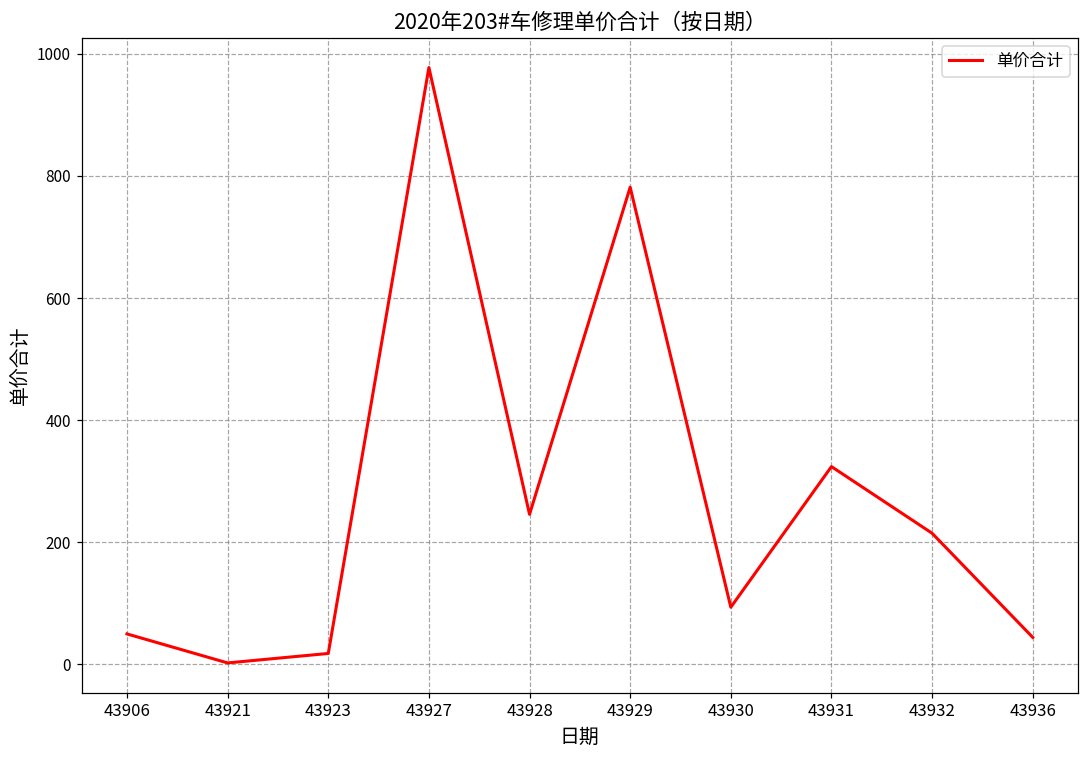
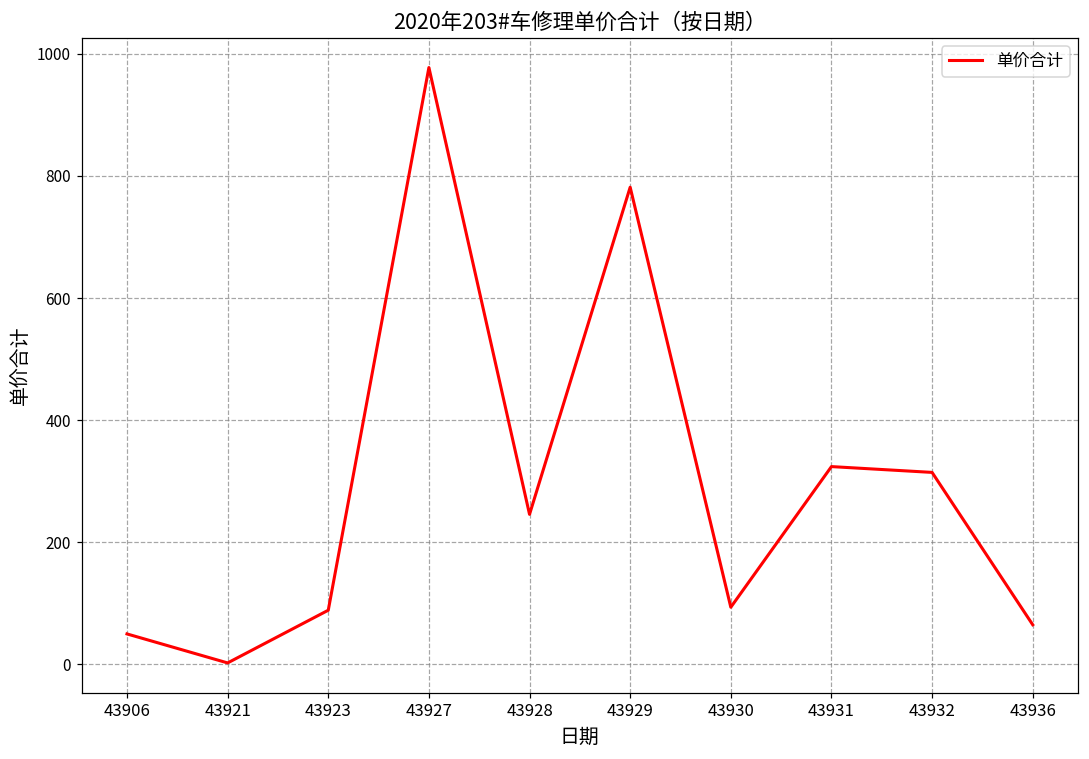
  {
    "43906": 50,
    "43921": 0,
-   "43923": 20,
+   "43923": 90,
    "43927": 980,
    "43928": 250,
    "43929": 780,
    "43930": 90,
    "43931": 320,
-   "43932": 210,
-   "43936": 40
+   "43932": 310,
+   "43936": 70
  }
